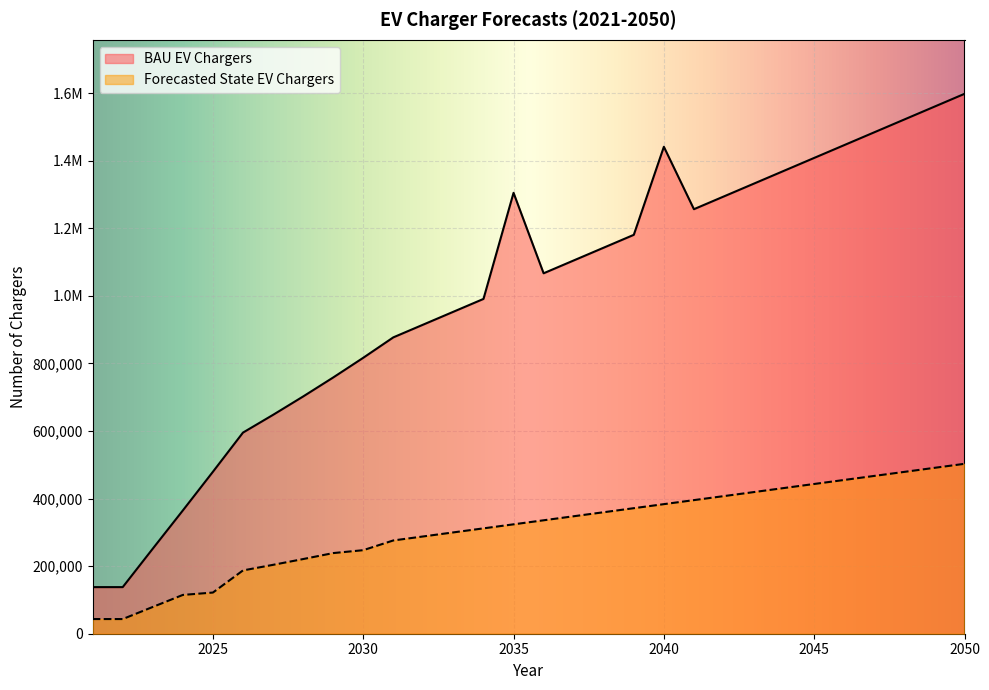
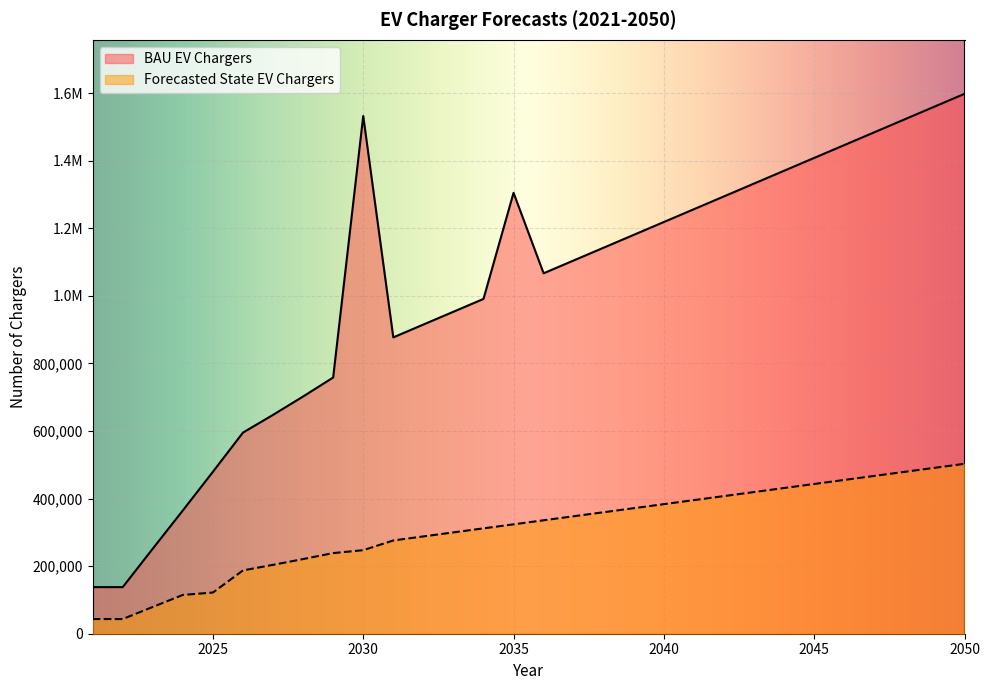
  {
    "BAU EV Chargers": {
      "2025": "480,000",
-     "2030": "820,000",
+     "2030": "1,530,000",
      "2035": "1,300,000",
-     "2040": "1,440,000",
+     "2040": "1,220,000",
      "2045": "1,410,000",
      "2050": "1,600,000"
    },
    "Forecasted State EV Chargers": {
      "2025": "120,000",
      "2030": "250,000",
      "2035": "320,000",
      "2040": "380,000",
      "2045": "440,000",
      "2050": "500,000"
    }
  }
